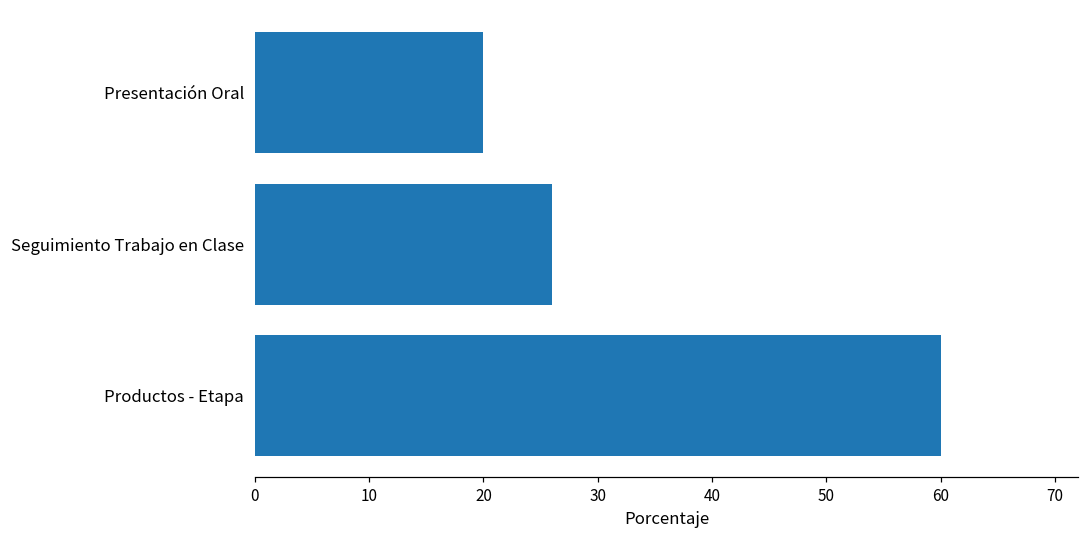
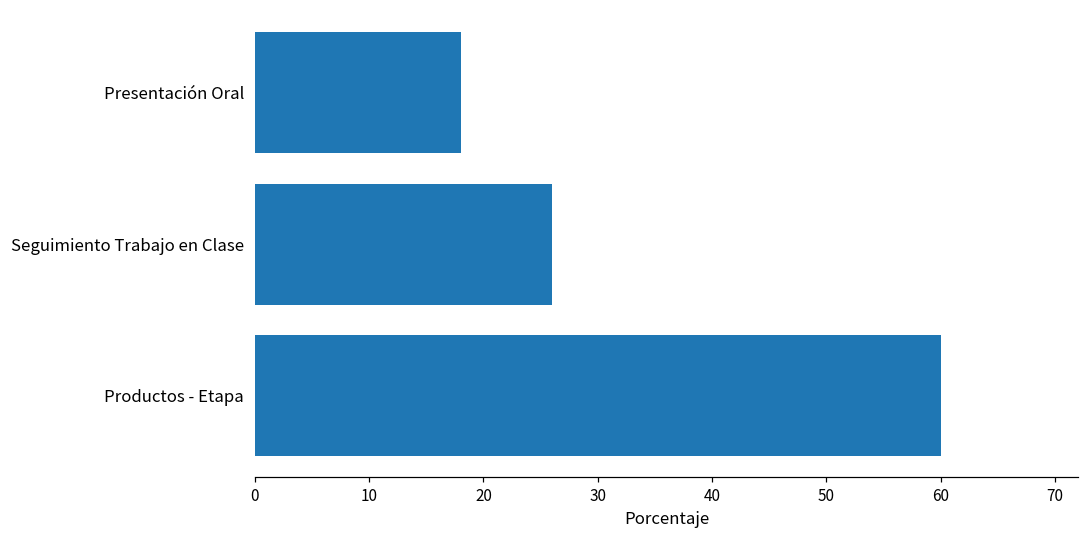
  {
-   "Presentación Oral": 20,
+   "Presentación Oral": 18,
    "Seguimiento Trabajo en Clase": 26,
    "Productos - Etapa": 60
  }
